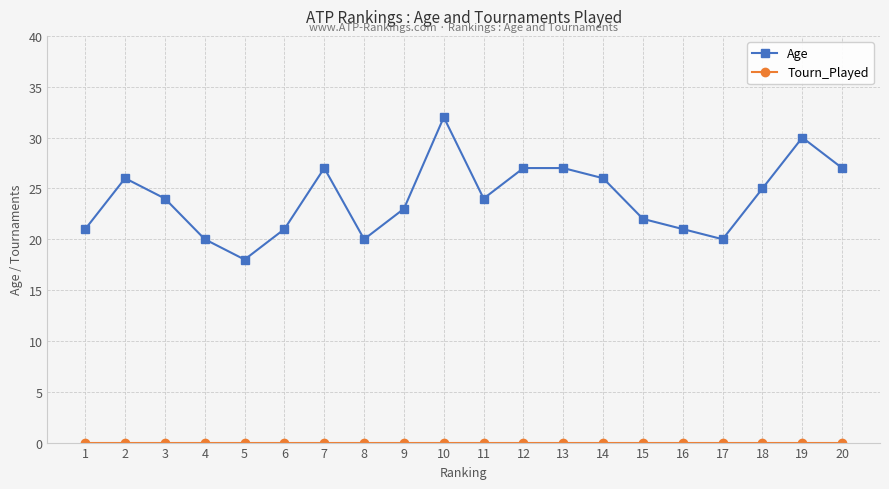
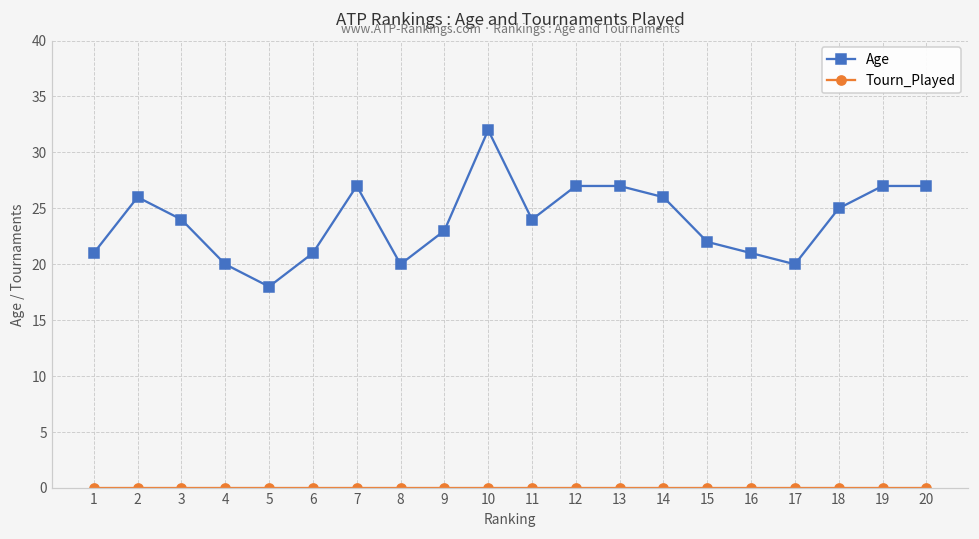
  {
    "Age": {
      "1": 21,
      "2": 26,
      "3": 24,
      "4": 20,
      "5": 18,
      "6": 21,
      "7": 27,
      "8": 20,
      "9": 23,
      "10": 32,
      "11": 24,
      "12": 27,
      "13": 27,
      "14": 26,
      "15": 22,
      "16": 21,
      "17": 20,
      "18": 25,
-     "19": 30,
+     "19": 27,
      "20": 27
    },
    "Tourn_Played": {
      "1": 0,
      "2": 0,
      "3": 0,
      "4": 0,
      "5": 0,
      "6": 0,
      "7": 0,
      "8": 0,
      "9": 0,
      "10": 0,
      "11": 0,
      "12": 0,
      "13": 0,
      "14": 0,
      "15": 0,
      "16": 0,
      "17": 0,
      "18": 0,
      "19": 0,
      "20": 0
    }
  }
